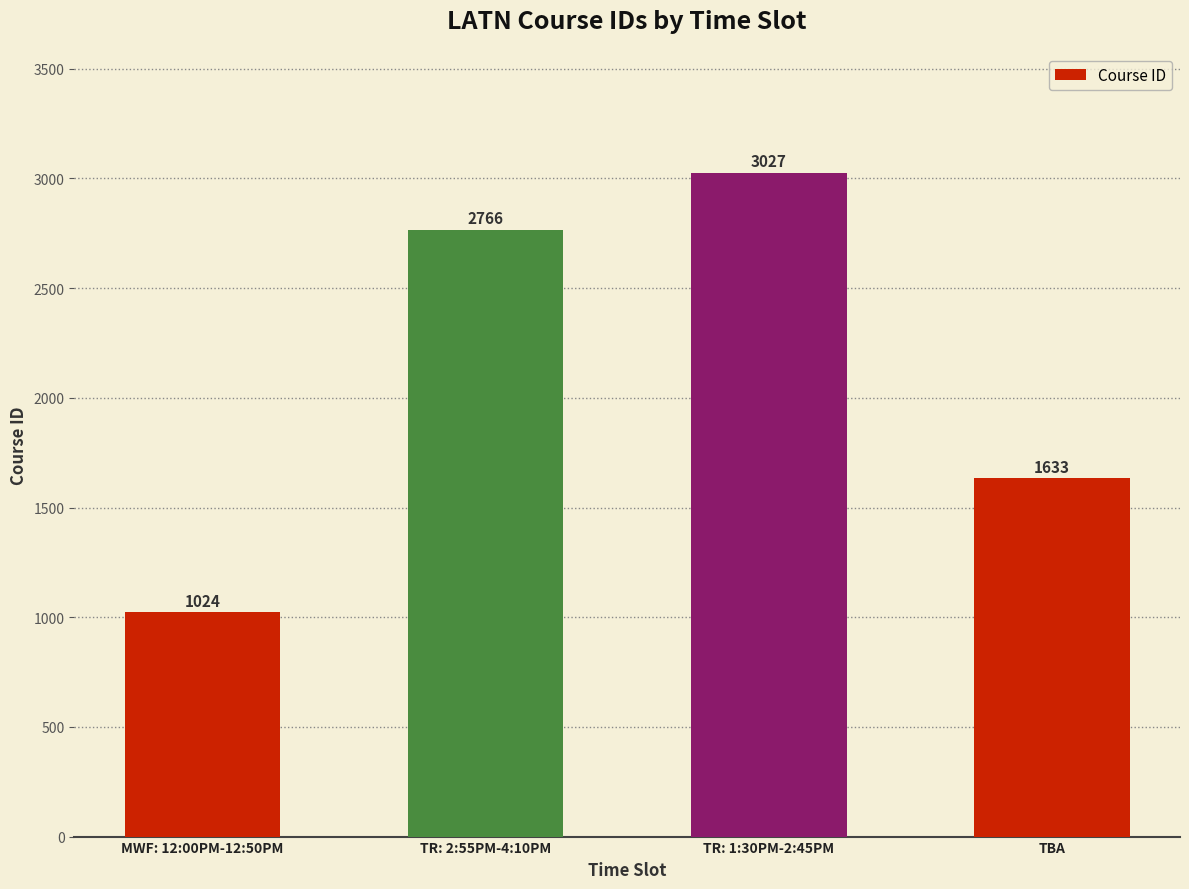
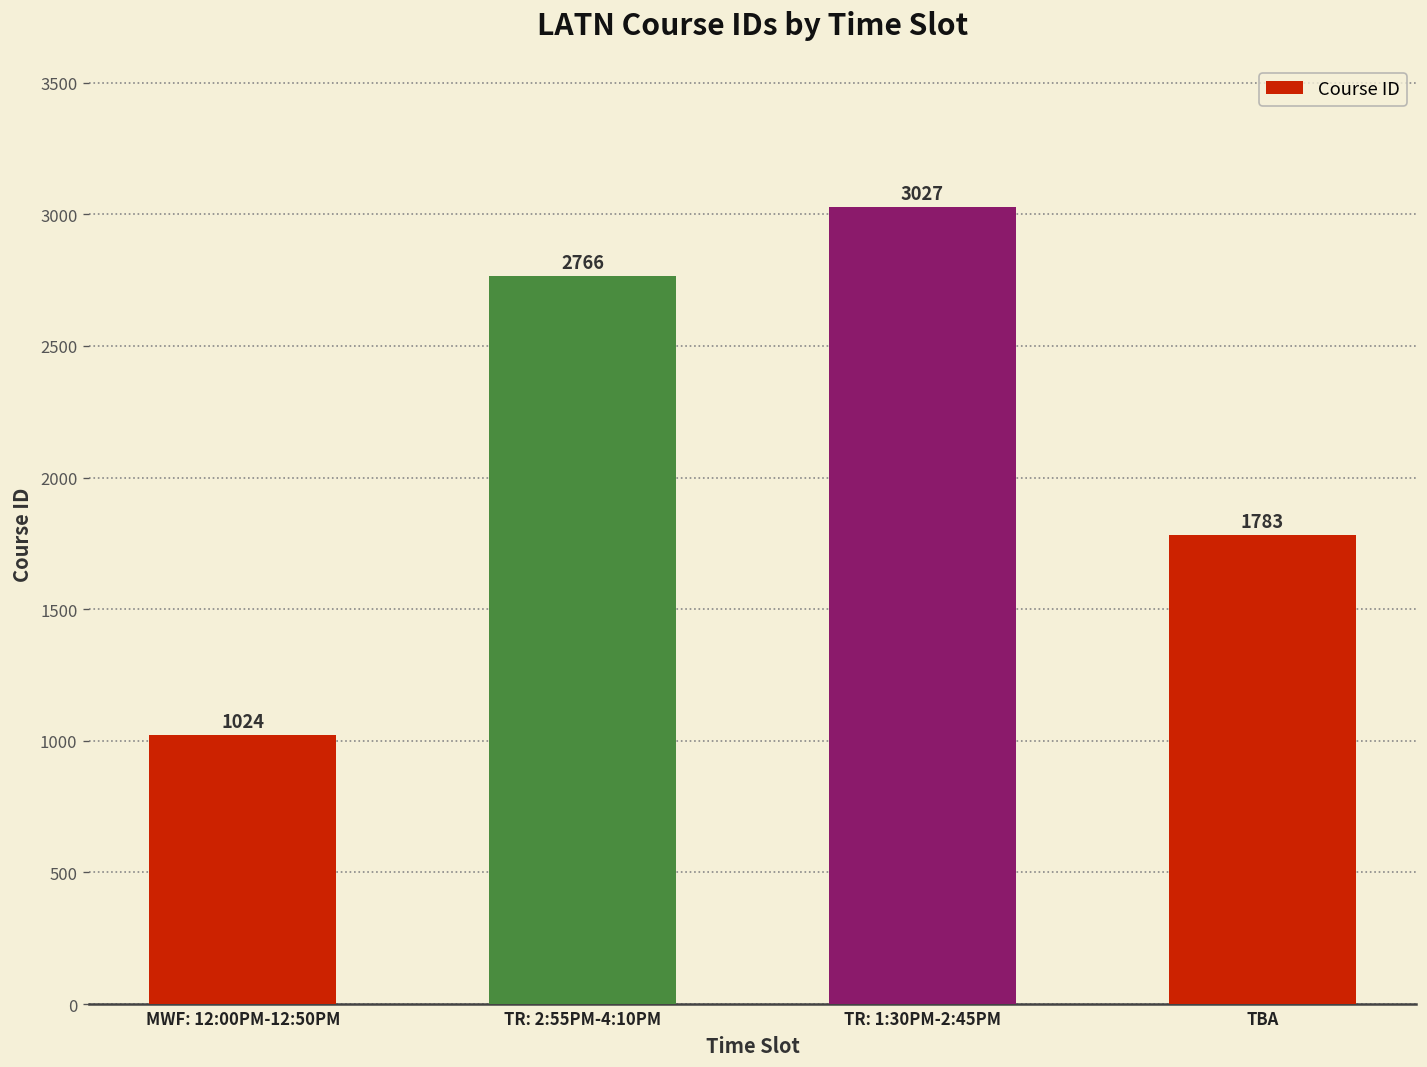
  {
    "MWF: 12:00PM-12:50PM": 1024,
    "TR: 2:55PM-4:10PM": 2766,
    "TR: 1:30PM-2:45PM": 3027,
-   "TBA": 1633
+   "TBA": 1783
  }
